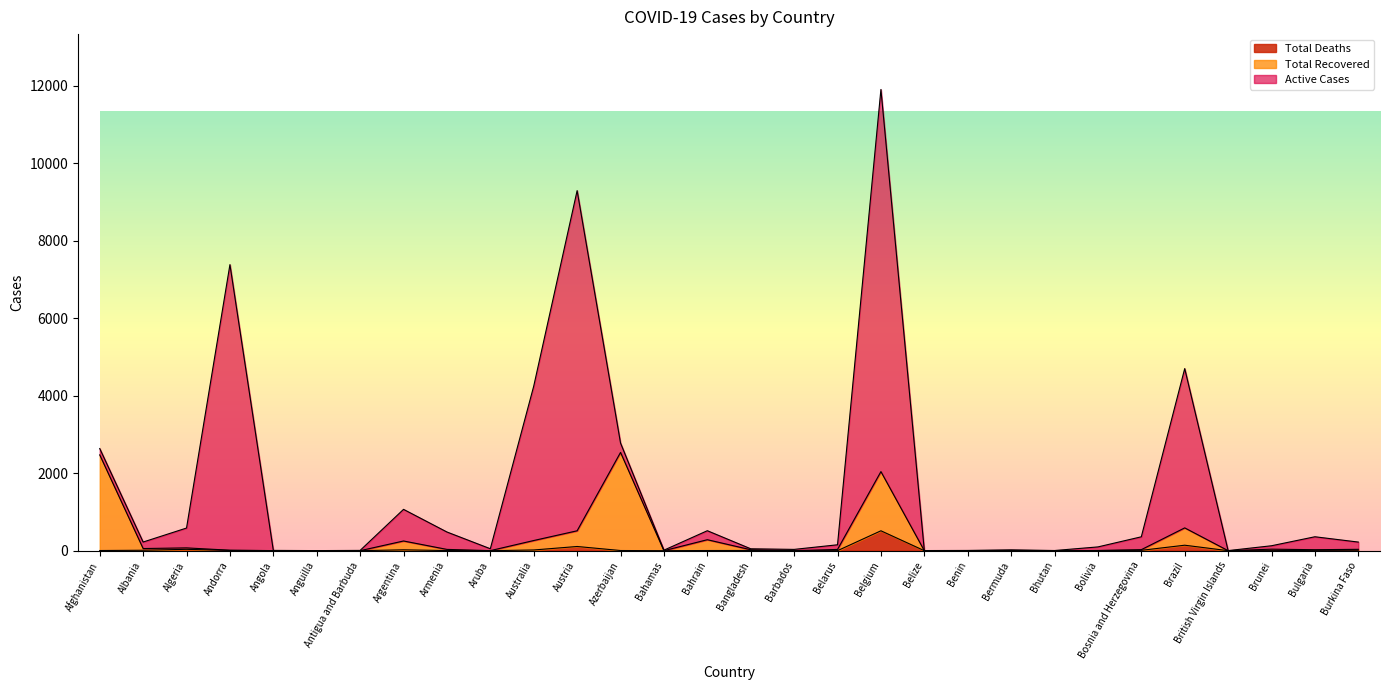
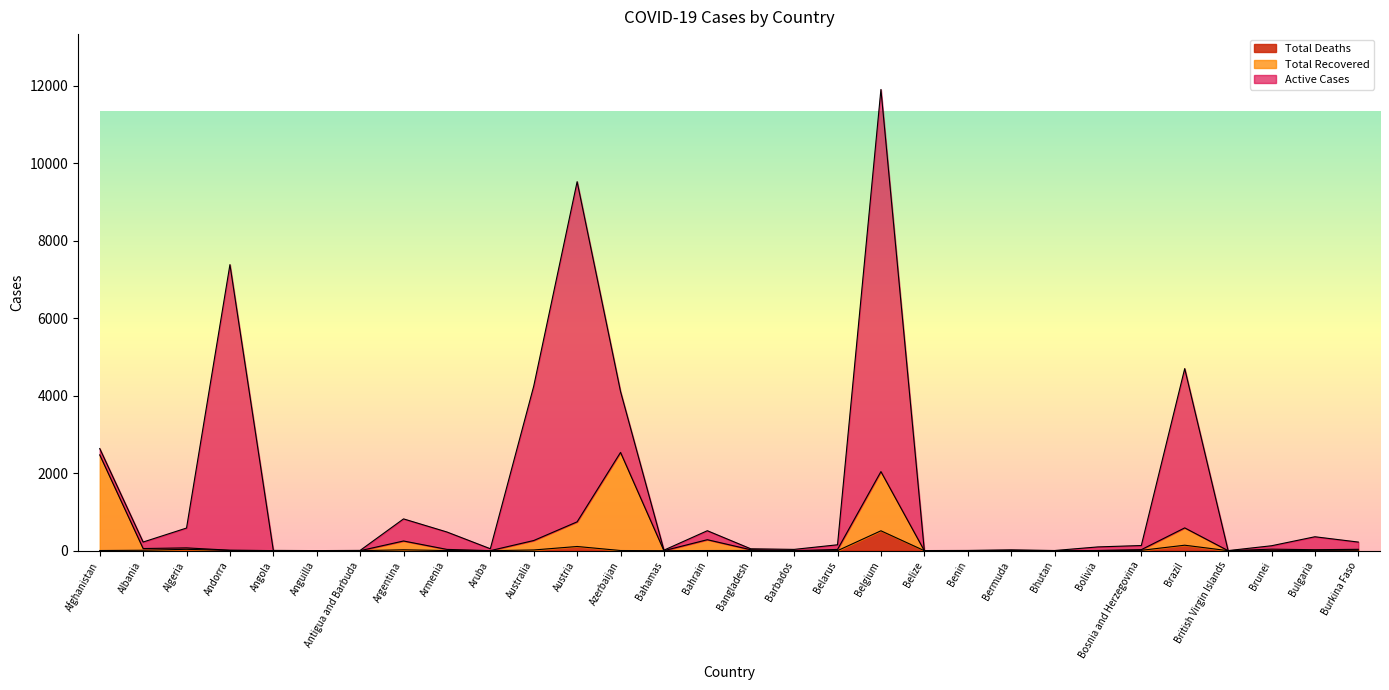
  {
    "Total Deaths": {
      "Afghanistan": 0,
      "Argentina": 0,
      "Australia": 0,
      "Austria": 100,
      "Azerbaijan": 0,
      "Bahrain": 0,
      "Belgium": 500,
      "Brazil": 100
    },
    "Total Recovered": {
      "Afghanistan": 2500,
      "Argentina": 200,
      "Australia": 200,
-     "Austria": 400,
+     "Austria": 600,
      "Azerbaijan": 2500,
      "Bahrain": 300,
      "Belgium": 1500,
      "Brazil": 400
    },
    "Active Cases": {
      "Afghanistan": 200,
      "Albania": 200,
      "Algeria": 500,
      "Andorra": 7400,
-     "Argentina": 800,
+     "Argentina": 600,
      "Armenia": 400,
      "Australia": 4000,
      "Austria": 8800,
-     "Azerbaijan": 200,
+     "Azerbaijan": 1600,
      "Bahrain": 200,
      "Belarus": 100,
      "Belgium": 9900,
      "Bolivia": 100,
-     "Bosnia and Herzegovina": 300,
+     "Bosnia and Herzegovina": 100,
      "Brazil": 4100,
      "Brunei": 100,
      "Bulgaria": 300,
      "Burkina Faso": 200
    }
  }
